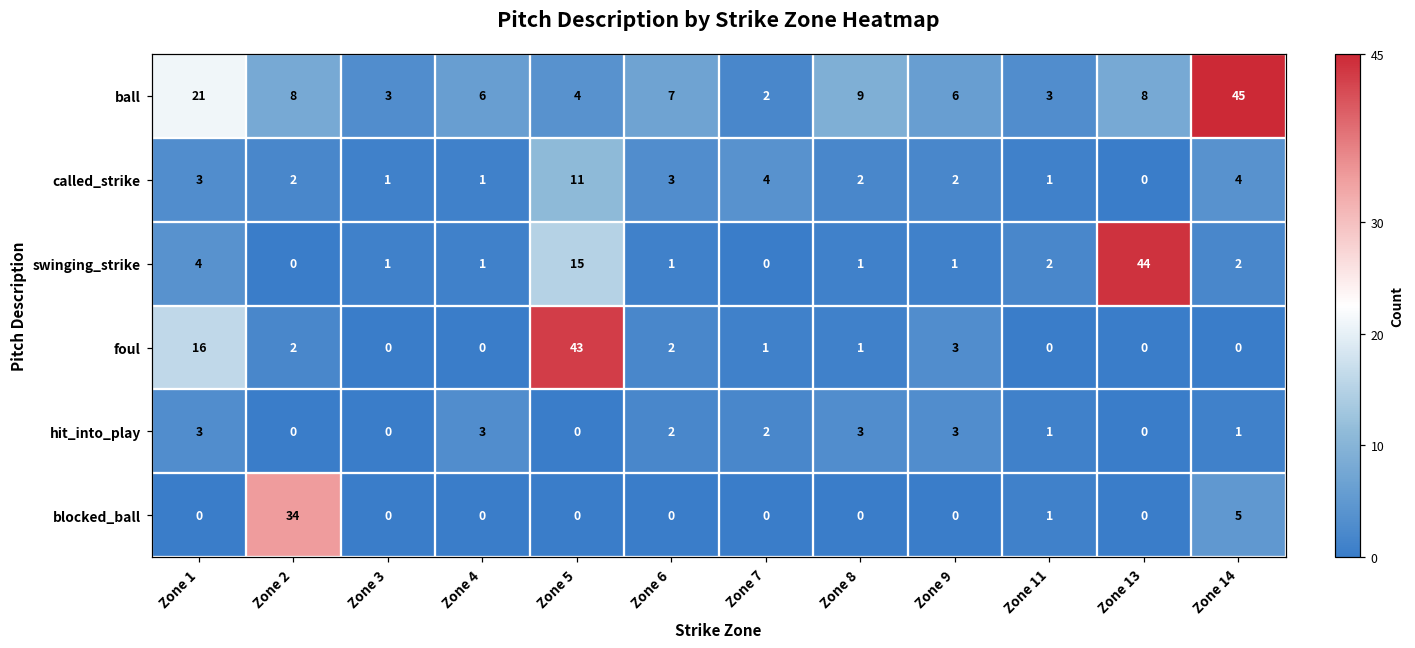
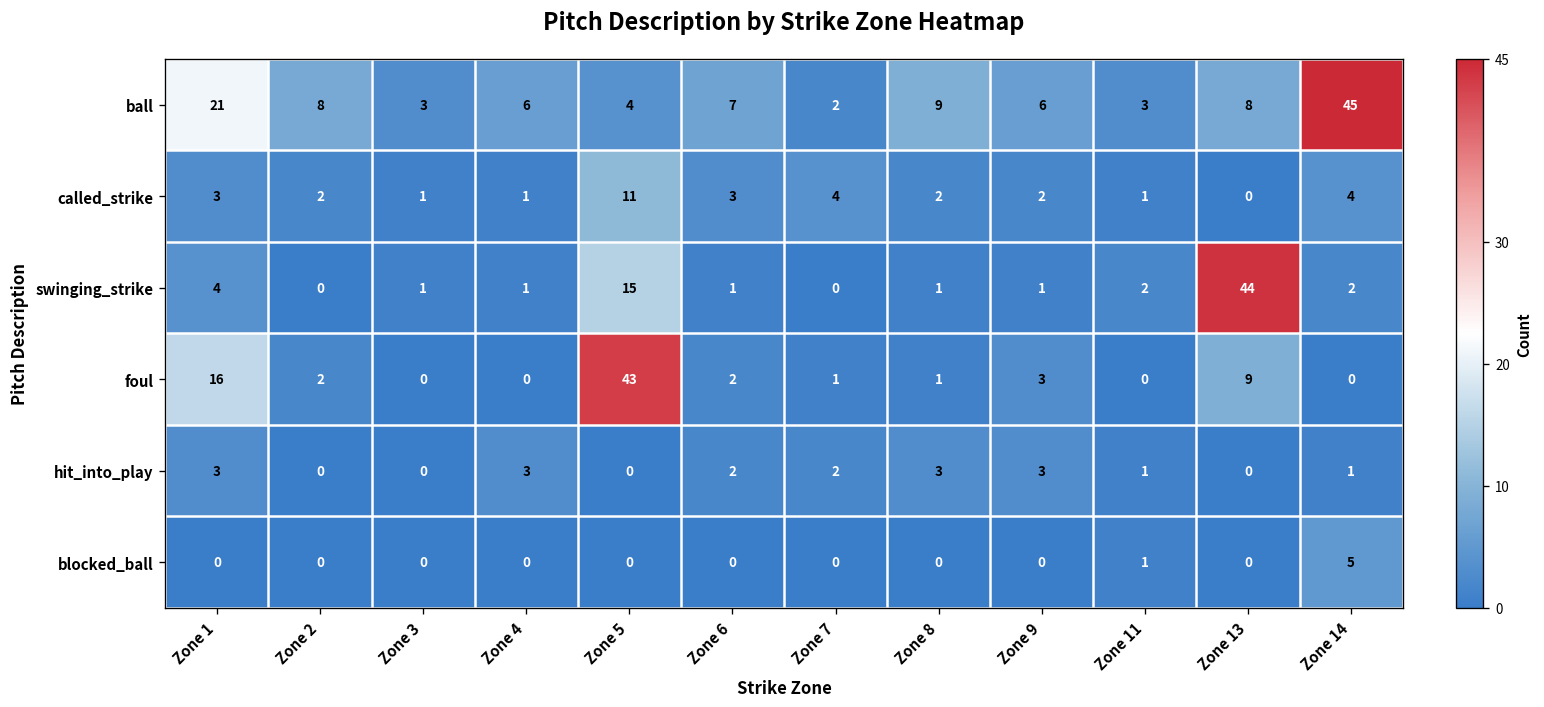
  {
    "ball": {
      "Zone 1": 21,
      "Zone 2": 8,
      "Zone 3": 3,
      "Zone 4": 6,
      "Zone 5": 4,
      "Zone 6": 7,
      "Zone 7": 2,
      "Zone 8": 9,
      "Zone 9": 6,
      "Zone 11": 3,
      "Zone 13": 8,
      "Zone 14": 45
    },
    "called_strike": {
      "Zone 1": 3,
      "Zone 2": 2,
      "Zone 3": 1,
      "Zone 4": 1,
      "Zone 5": 11,
      "Zone 6": 3,
      "Zone 7": 4,
      "Zone 8": 2,
      "Zone 9": 2,
      "Zone 11": 1,
      "Zone 13": 0,
      "Zone 14": 4
    },
    "swinging_strike": {
      "Zone 1": 4,
      "Zone 2": 0,
      "Zone 3": 1,
      "Zone 4": 1,
      "Zone 5": 15,
      "Zone 6": 1,
      "Zone 7": 0,
      "Zone 8": 1,
      "Zone 9": 1,
      "Zone 11": 2,
      "Zone 13": 44,
      "Zone 14": 2
    },
    "foul": {
      "Zone 1": 16,
      "Zone 2": 2,
      "Zone 3": 0,
      "Zone 4": 0,
      "Zone 5": 43,
      "Zone 6": 2,
      "Zone 7": 1,
      "Zone 8": 1,
      "Zone 9": 3,
      "Zone 11": 0,
-     "Zone 13": 0,
+     "Zone 13": 9,
      "Zone 14": 0
    },
    "hit_into_play": {
      "Zone 1": 3,
      "Zone 2": 0,
      "Zone 3": 0,
      "Zone 4": 3,
      "Zone 5": 0,
      "Zone 6": 2,
      "Zone 7": 2,
      "Zone 8": 3,
      "Zone 9": 3,
      "Zone 11": 1,
      "Zone 13": 0,
      "Zone 14": 1
    },
    "blocked_ball": {
      "Zone 1": 0,
-     "Zone 2": 34,
+     "Zone 2": 0,
      "Zone 3": 0,
      "Zone 4": 0,
      "Zone 5": 0,
      "Zone 6": 0,
      "Zone 7": 0,
      "Zone 8": 0,
      "Zone 9": 0,
      "Zone 11": 1,
      "Zone 13": 0,
      "Zone 14": 5
    }
  }
